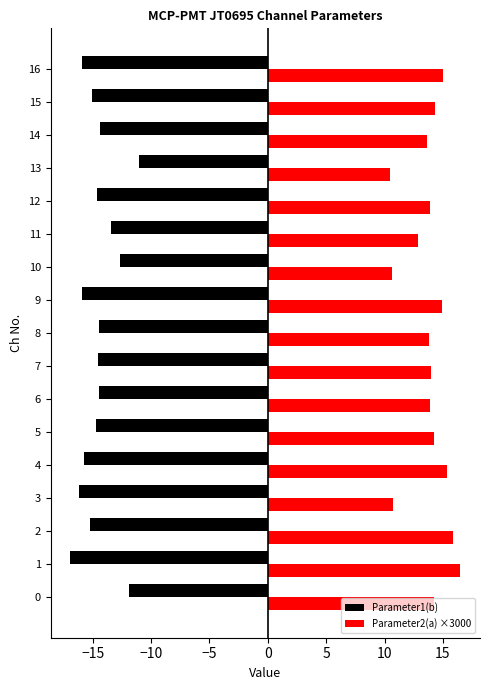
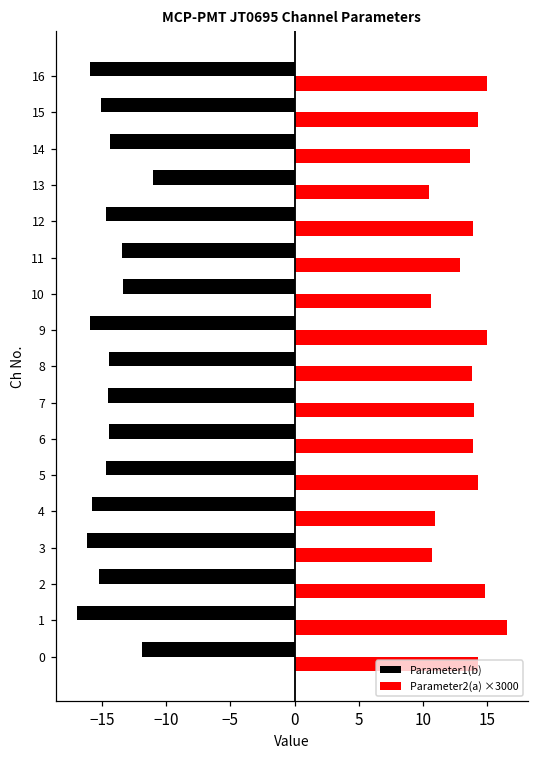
  {
    "Parameter1(b)": {
      "16": -15.9,
      "15": -15.1,
      "14": -14.4,
      "13": -11.1,
      "12": -14.6,
      "11": -13.5,
-     "10": -12.6,
+     "10": -13.4,
      "9": -15.9,
      "8": -14.5,
      "7": -14.5,
      "6": -14.4,
      "5": -14.7,
      "4": -15.8,
      "3": -16.1,
      "2": -15.2,
      "1": -16.9,
      "0": -11.9
    },
    "Parameter2(a) ×3000": {
      "16": 15.0,
      "15": 14.3,
      "14": 13.7,
      "13": 10.5,
      "12": 13.9,
      "11": 12.8,
      "10": 10.6,
      "9": 14.9,
      "8": 13.8,
      "7": 14.0,
      "6": 13.9,
      "5": 14.3,
-     "4": 15.4,
+     "4": 10.9,
      "3": 10.7,
-     "2": 15.9,
+     "2": 14.8,
      "1": 16.5
    }
  }
